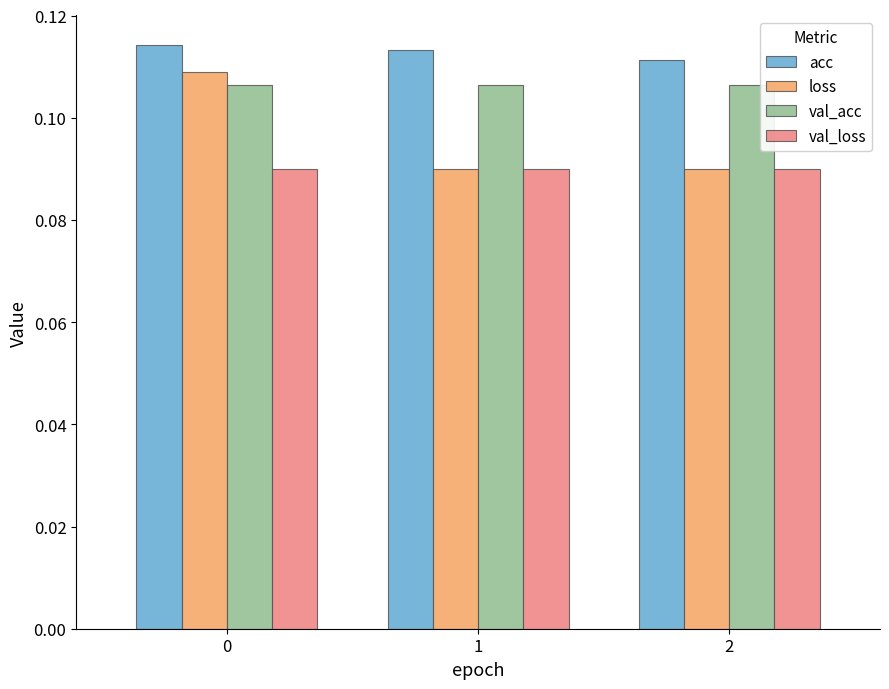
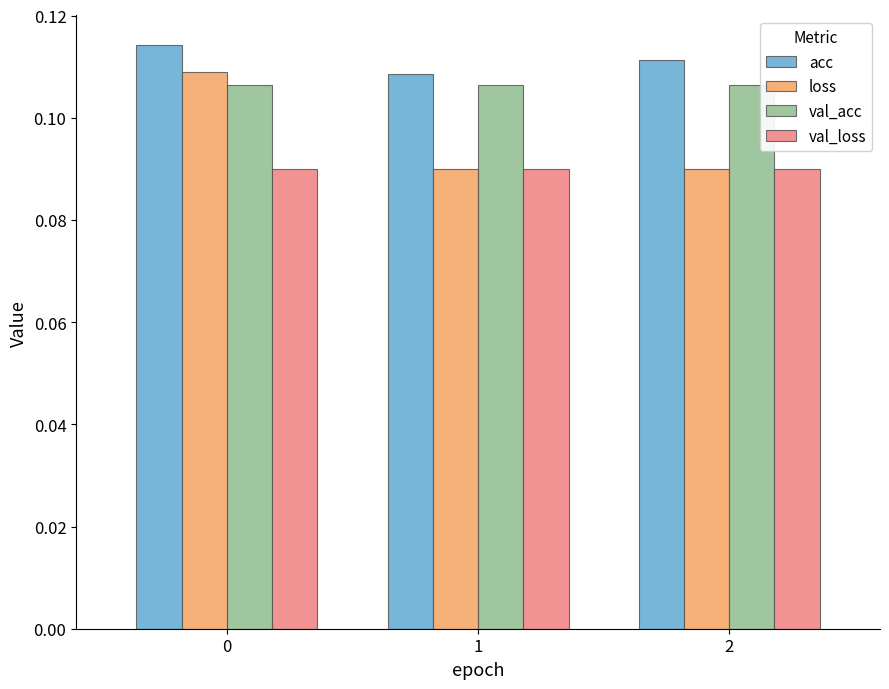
  {
    "acc": {
      "0": 0.114,
-     "1": 0.113,
+     "1": 0.109,
      "2": 0.111
    },
    "val_acc": {
      "0": 0.106,
      "1": 0.106,
      "2": 0.106
    }
  }
